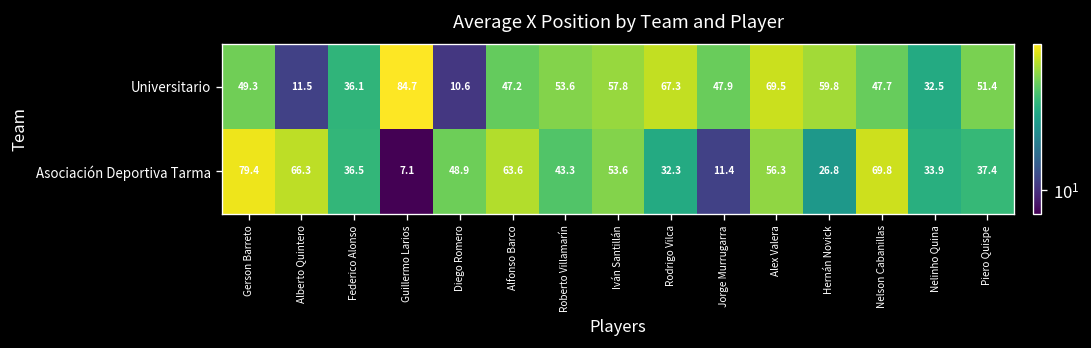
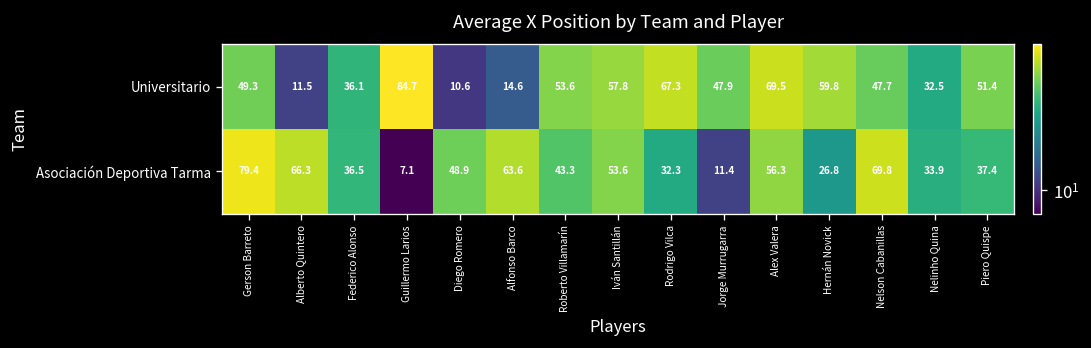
  {
    "Universitario": {
      "Gerson Barreto": 49.3,
      "Alberto Quintero": 11.5,
      "Federico Alonso": 36.1,
      "Guillermo Larios": 84.7,
      "Diego Romero": 10.6,
-     "Alfonso Barco": 47.2,
+     "Alfonso Barco": 14.6,
      "Roberto Villamarín": 53.6,
      "Iván Santillán": 57.8,
      "Rodrigo Vilca": 67.3,
      "Jorge Murrugarra": 47.9,
      "Alex Valera": 69.5,
      "Hernán Novick": 59.8,
      "Nelson Cabanillas": 47.7,
      "Nelinho Quina": 32.5,
      "Piero Quispe": 51.4
    },
    "Asociación Deportiva Tarma": {
      "Gerson Barreto": 79.4,
      "Alberto Quintero": 66.3,
      "Federico Alonso": 36.5,
      "Guillermo Larios": 7.1,
      "Diego Romero": 48.9,
      "Alfonso Barco": 63.6,
      "Roberto Villamarín": 43.3,
      "Iván Santillán": 53.6,
      "Rodrigo Vilca": 32.3,
      "Jorge Murrugarra": 11.4,
      "Alex Valera": 56.3,
      "Hernán Novick": 26.8,
      "Nelson Cabanillas": 69.8,
      "Nelinho Quina": 33.9,
      "Piero Quispe": 37.4
    }
  }
